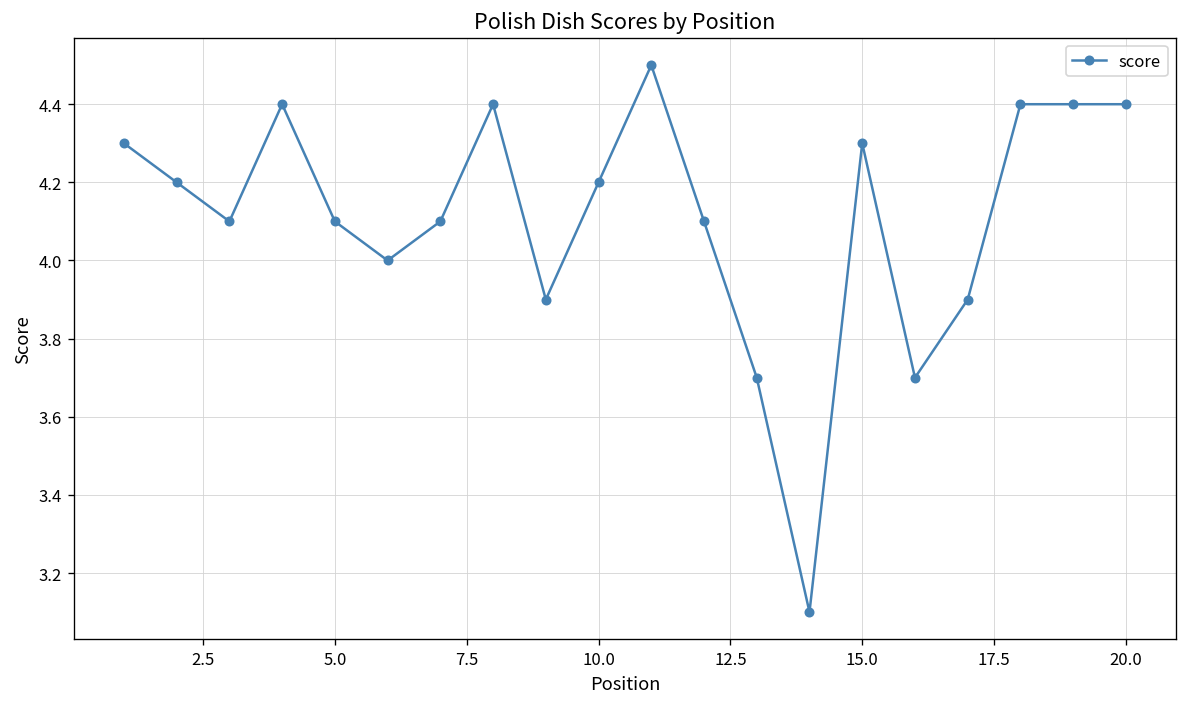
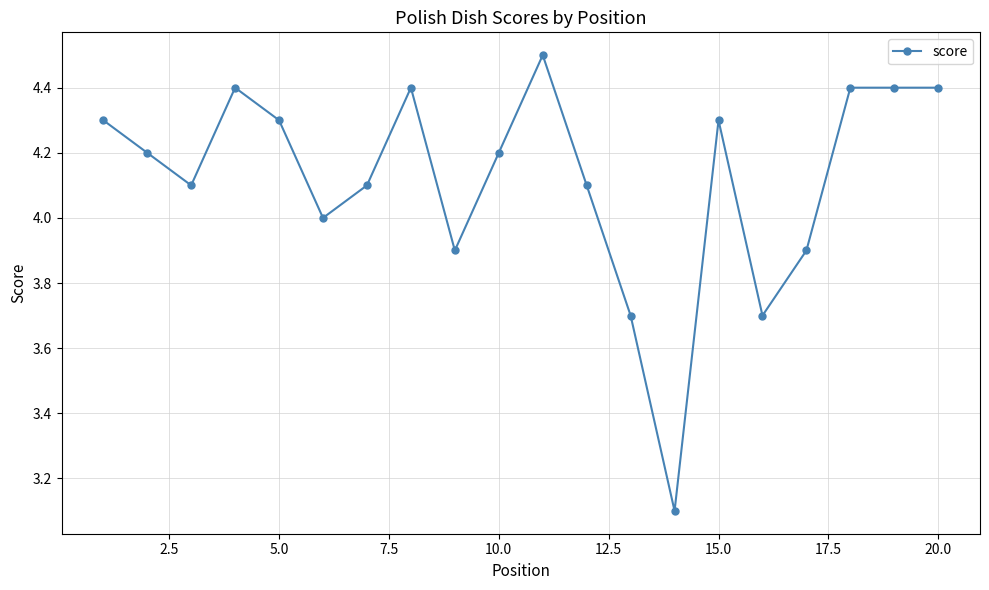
  {
-   "5.0": 4.1,
+   "5.0": 4.3,
    "10.0": 4.2,
    "15.0": 4.3,
    "20.0": 4.4
  }
